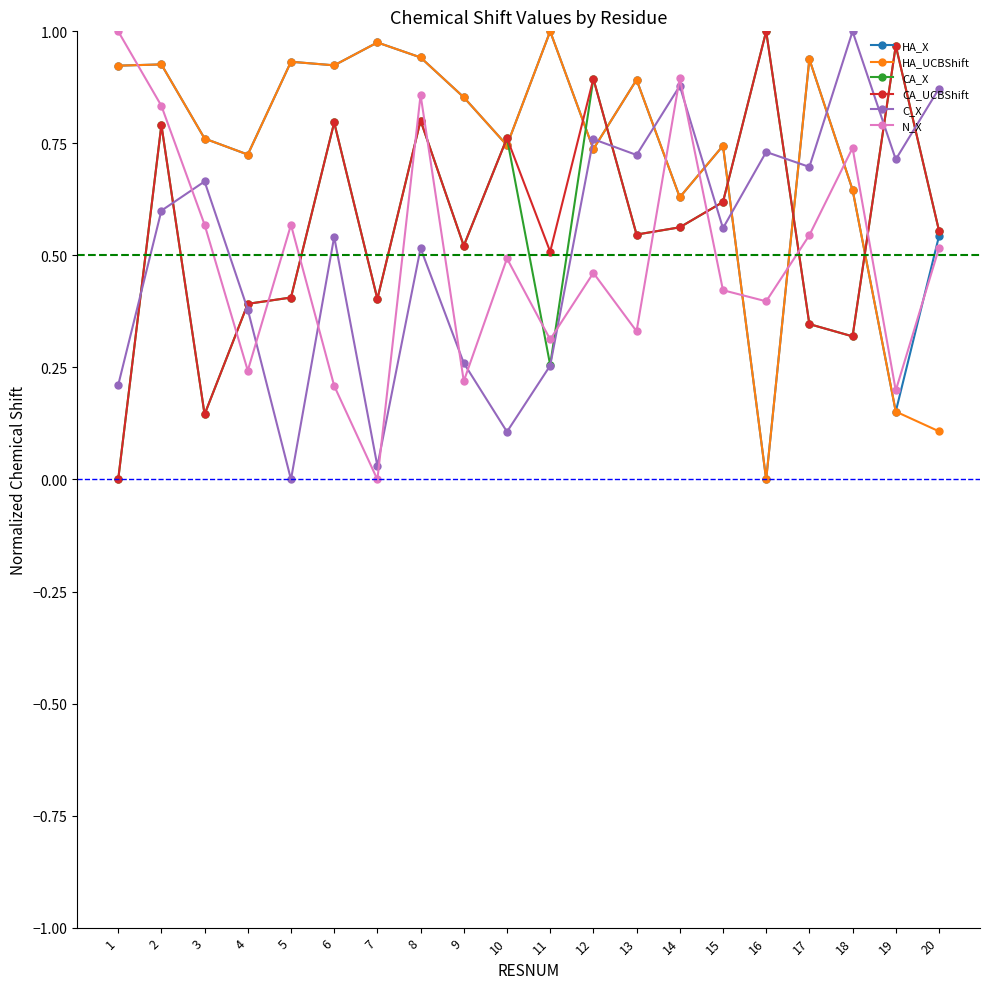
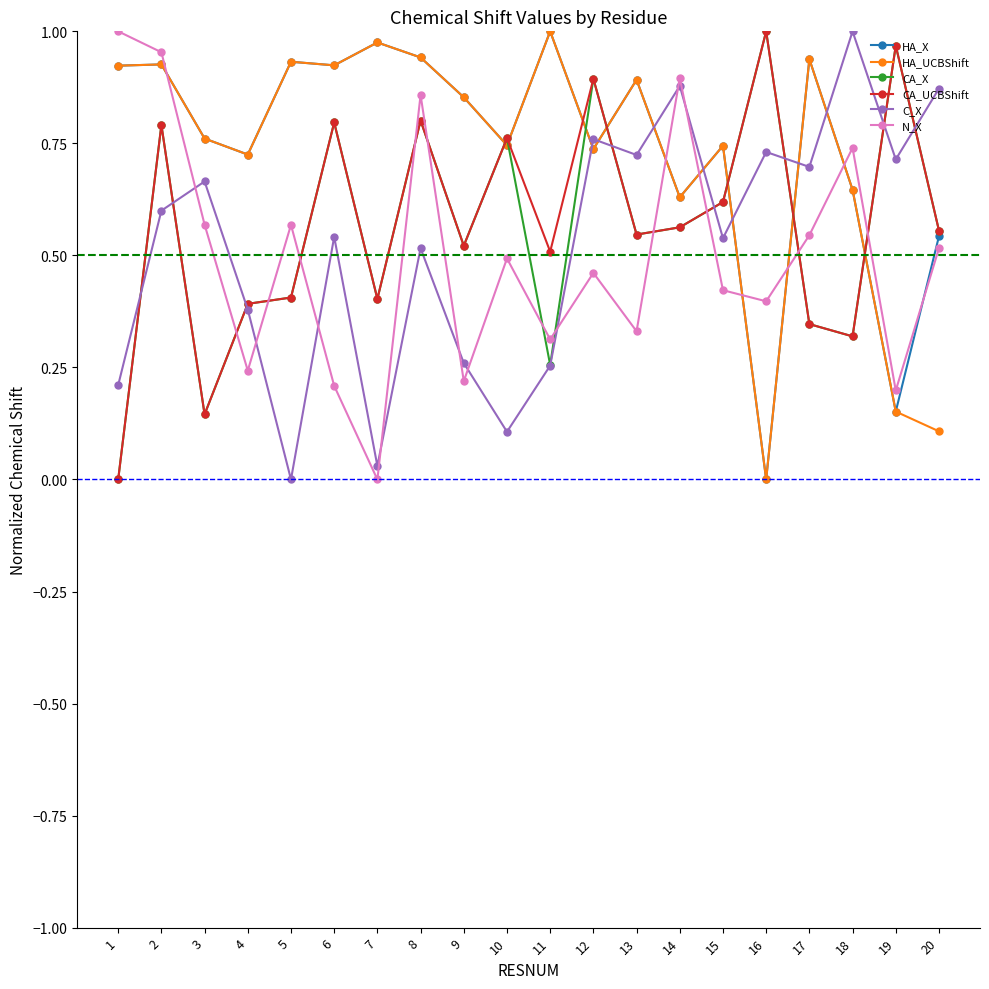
  {
    "HA_X": {
      "20": 0.54
    },
    "HA_UCBShift": {
      "20": 0.11
    },
    "CA_UCBShift": {
      "11": 0.51
    },
    "C_X": {
      "1": 0.21,
      "2": 0.60,
      "3": 0.66,
      "4": 0.38,
      "5": 0.00,
      "6": 0.54,
      "7": 0.03,
      "8": 0.52,
      "9": 0.26,
      "10": 0.11,
      "12": 0.76,
      "13": 0.72,
      "14": 0.88,
-     "15": 0.56,
+     "15": 0.54,
      "16": 0.73,
      "17": 0.70,
      "18": 1.00,
      "19": 0.71,
      "20": 0.87
    },
    "N_X": {
      "1": 1.00,
-     "2": 0.83,
+     "2": 0.95,
      "3": 0.57,
      "4": 0.24,
      "5": 0.57,
      "6": 0.21,
      "7": 0.00,
      "8": 0.86,
      "9": 0.22,
      "10": 0.49,
      "11": 0.31,
      "12": 0.46,
      "13": 0.33,
      "14": 0.90,
      "15": 0.42,
      "16": 0.40,
      "17": 0.55,
      "18": 0.74,
      "19": 0.20,
      "20": 0.52
    }
  }
